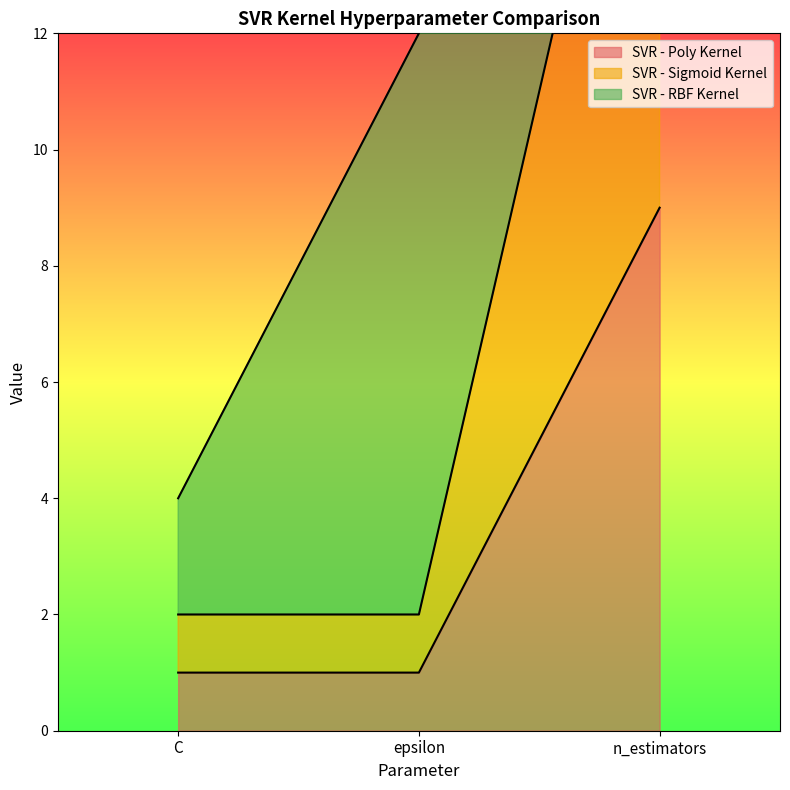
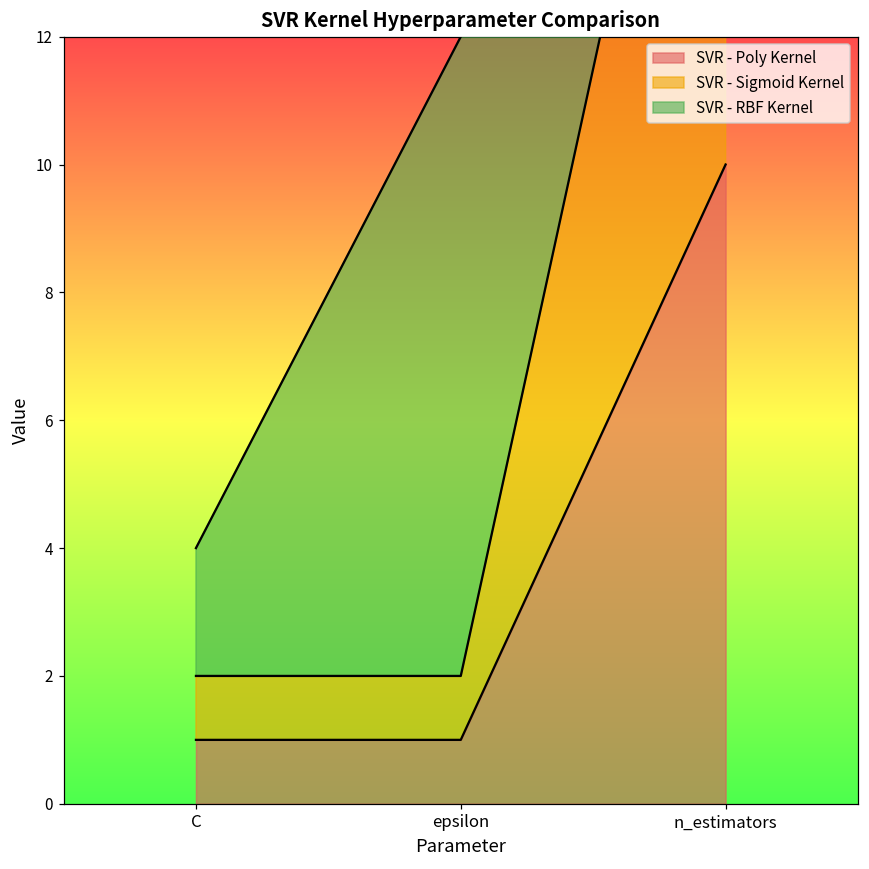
  {
    "SVR - Poly Kernel": {
      "C": 1,
      "epsilon": 1,
-     "n_estimators": 9
+     "n_estimators": 10
    },
    "SVR - Sigmoid Kernel": {
      "C": 1,
      "epsilon": 1
    },
    "SVR - RBF Kernel": {
      "C": 2,
      "epsilon": 10
    }
  }
